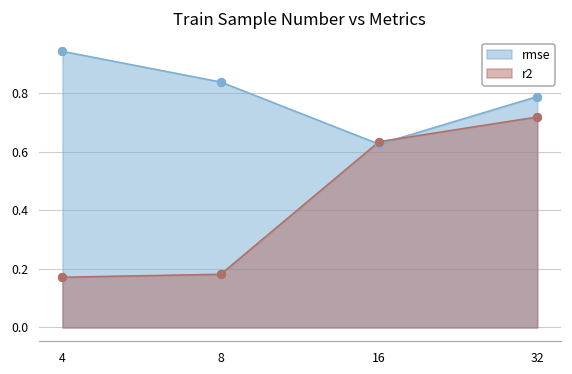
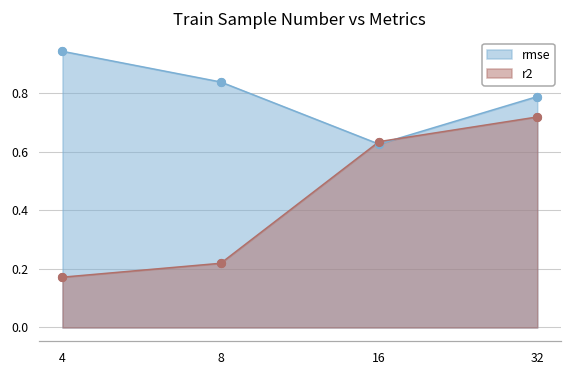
  {
    "rmse": {
      "4": 0.94,
      "8": 0.84,
      "32": 0.79
    },
    "r2": {
      "4": 0.17,
-     "8": 0.18,
+     "8": 0.22,
      "32": 0.72
    }
  }
